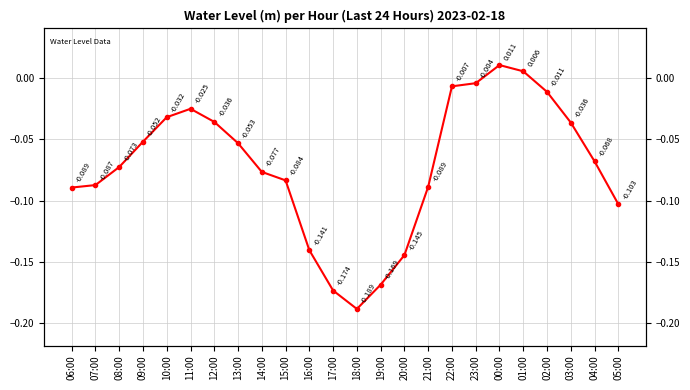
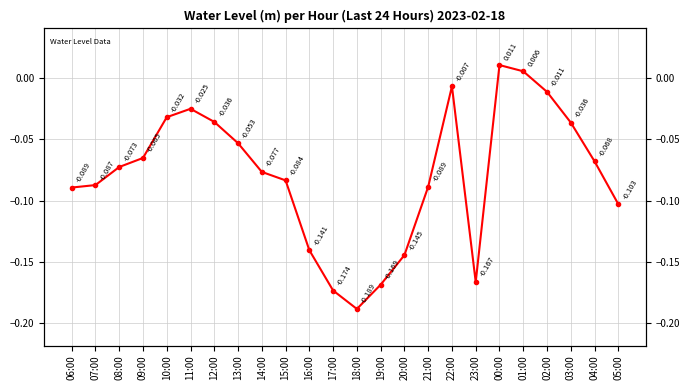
  {
    "06:00": -0.089,
    "07:00": -0.087,
    "08:00": -0.073,
-   "09:00": -0.052,
+   "09:00": -0.065,
    "10:00": -0.032,
    "11:00": -0.025,
    "12:00": -0.036,
    "13:00": -0.053,
    "14:00": -0.077,
    "15:00": -0.084,
    "16:00": -0.141,
    "17:00": -0.174,
    "18:00": -0.189,
    "19:00": -0.169,
    "20:00": -0.145,
    "21:00": -0.089,
    "22:00": -0.007,
-   "23:00": -0.004,
+   "23:00": -0.167,
    "00:00": 0.011,
    "01:00": 0.006,
    "02:00": -0.011,
    "03:00": -0.036,
    "04:00": -0.068,
    "05:00": -0.103
  }
